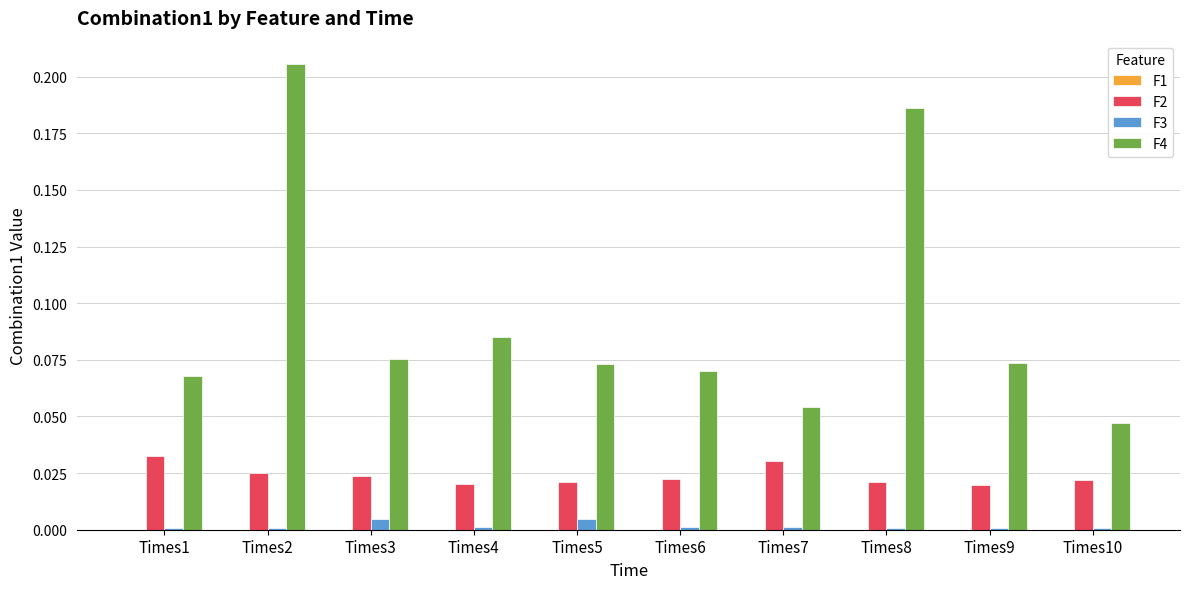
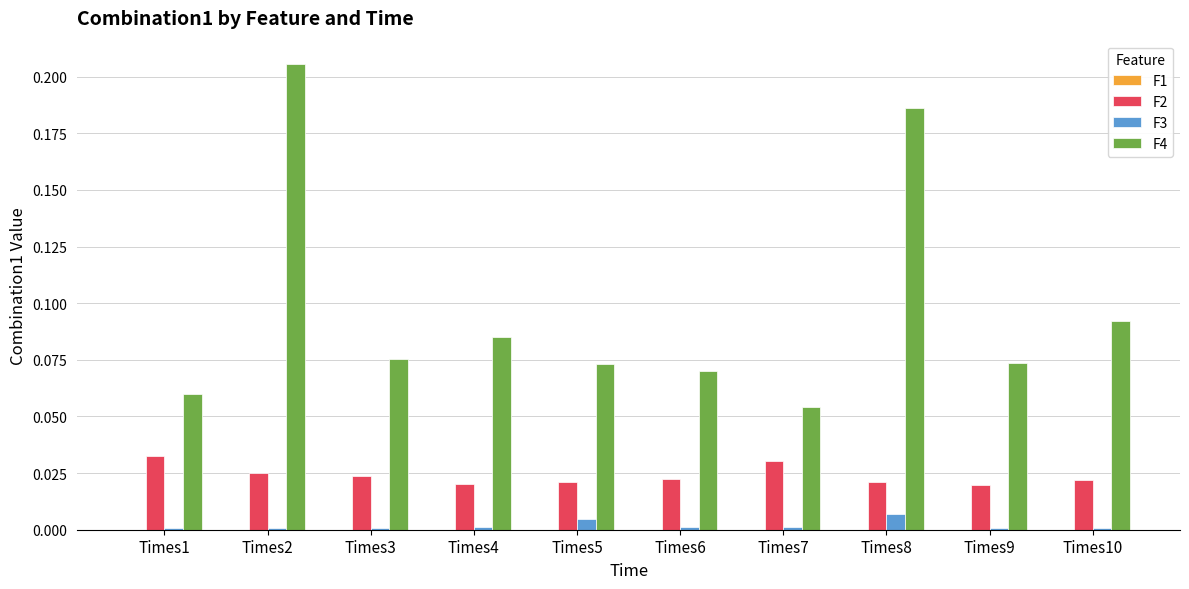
  {
    "F2": {
      "Times1": 0.032,
      "Times2": 0.025,
      "Times3": 0.024,
      "Times4": 0.020,
      "Times5": 0.021,
      "Times6": 0.022,
      "Times7": 0.030,
      "Times8": 0.021,
      "Times9": 0.020,
      "Times10": 0.022
    },
    "F3": {
-     "Times3": 0.005,
+     "Times3": 0.001,
      "Times5": 0.005,
      "Times7": 0.001,
-     "Times8": 0.001
+     "Times8": 0.007
    },
    "F4": {
-     "Times1": 0.068,
+     "Times1": 0.060,
      "Times2": 0.206,
      "Times3": 0.076,
      "Times4": 0.085,
      "Times5": 0.073,
      "Times6": 0.070,
      "Times7": 0.054,
      "Times8": 0.186,
      "Times9": 0.073,
-     "Times10": 0.047
+     "Times10": 0.092
    }
  }
